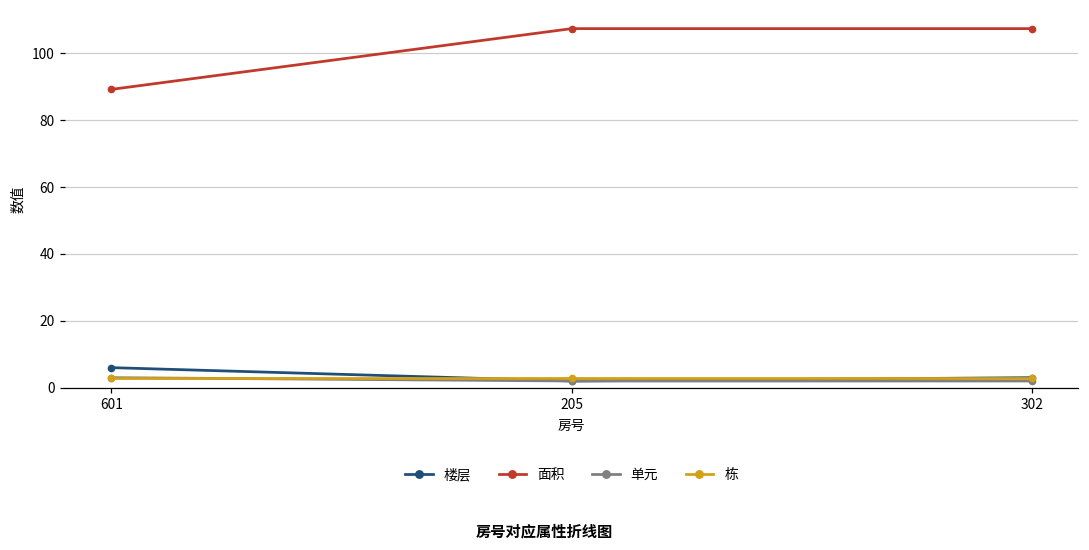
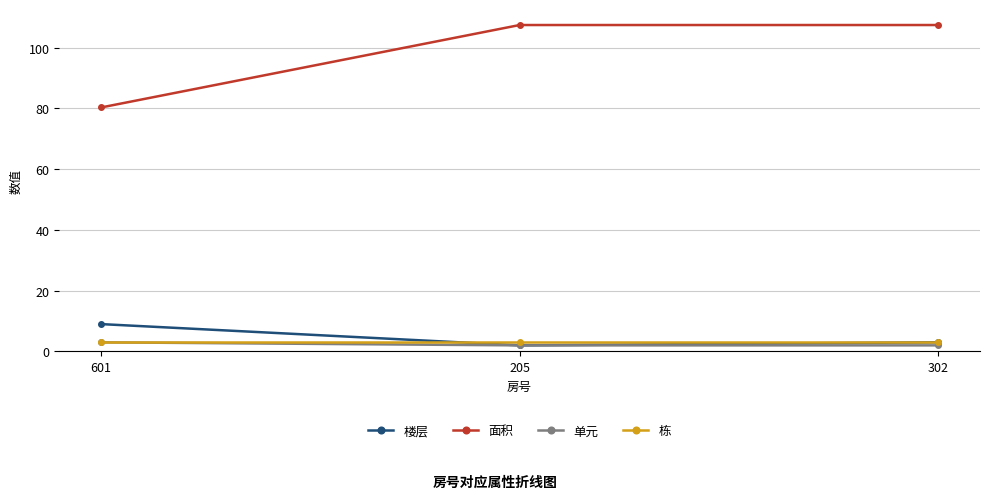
  {
    "楼层": {
-     "601": 6
+     "601": 9
    },
    "面积": {
-     "601": 89,
+     "601": 80,
      "205": 107,
      "302": 107
    },
    "单元": {
      "302": 2
    },
    "栋": {
      "205": 3
    }
  }
